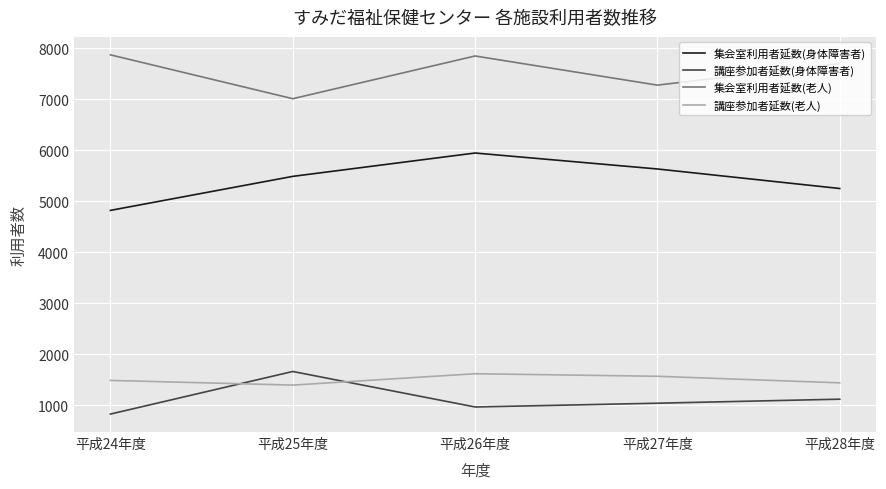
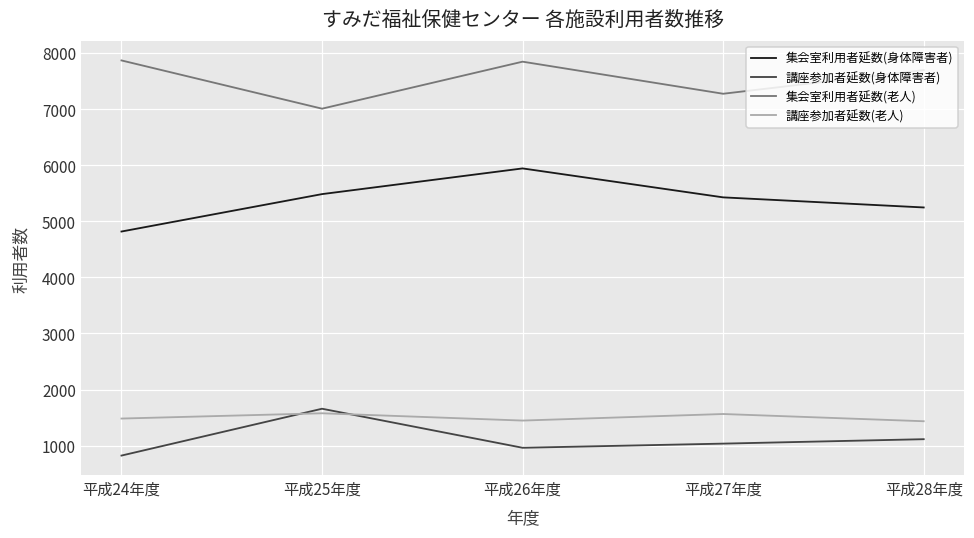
  {
    "集会室利用者延数(身体障害者)": {
      "平成24年度": 4800,
      "平成25年度": 5500,
      "平成26年度": 5900,
-     "平成27年度": 5600,
+     "平成27年度": 5400,
      "平成28年度": 5200
    },
    "講座参加者延数(身体障害者)": {
      "平成24年度": 800,
      "平成25年度": 1700,
      "平成26年度": 1000,
      "平成27年度": 1000,
      "平成28年度": 1100
    },
    "集会室利用者延数(老人)": {
      "平成24年度": 7900,
      "平成25年度": 7000,
      "平成26年度": 7800,
      "平成27年度": 7300
    },
    "講座参加者延数(老人)": {
      "平成24年度": 1500,
-     "平成25年度": 1400,
-     "平成26年度": 1600,
+     "平成25年度": 1600,
+     "平成26年度": 1400,
      "平成27年度": 1600,
      "平成28年度": 1400
    }
  }
